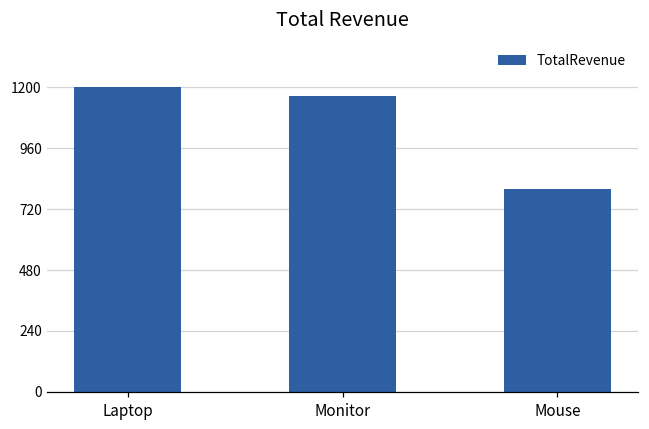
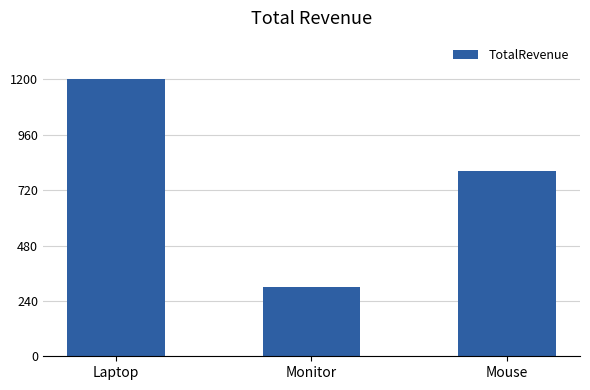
  {
    "Laptop": 1200,
-   "Monitor": 1160,
+   "Monitor": 300,
    "Mouse": 800
  }
